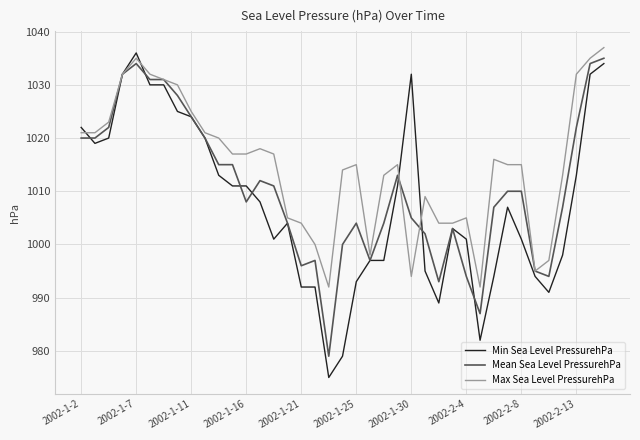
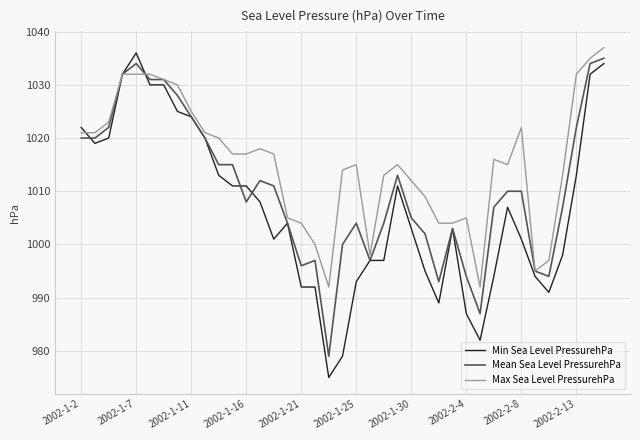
  {
    "Min Sea Level PressurehPa": {
      "2002-1-2": 1022,
      "2002-1-7": 1036,
      "2002-1-16": 1011,
      "2002-1-21": 992,
      "2002-1-25": 993,
-     "2002-1-30": 1032,
-     "2002-2-4": 1001,
+     "2002-1-30": 1003,
+     "2002-2-4": 987,
      "2002-2-8": 1001,
      "2002-2-13": 1013
    },
    "Mean Sea Level PressurehPa": {
      "2002-1-2": 1020,
      "2002-1-7": 1034,
      "2002-1-16": 1008,
      "2002-1-21": 996,
      "2002-1-25": 1004,
      "2002-1-30": 1005,
      "2002-2-4": 994,
      "2002-2-8": 1010,
      "2002-2-13": 1022
    },
    "Max Sea Level PressurehPa": {
      "2002-1-2": 1021,
-     "2002-1-7": 1035,
+     "2002-1-7": 1032,
      "2002-1-11": 1025,
      "2002-1-16": 1017,
      "2002-1-21": 1004,
      "2002-1-25": 1015,
-     "2002-1-30": 994,
+     "2002-1-30": 1012,
      "2002-2-4": 1005,
-     "2002-2-8": 1015,
+     "2002-2-8": 1022,
      "2002-2-13": 1032
    }
  }
